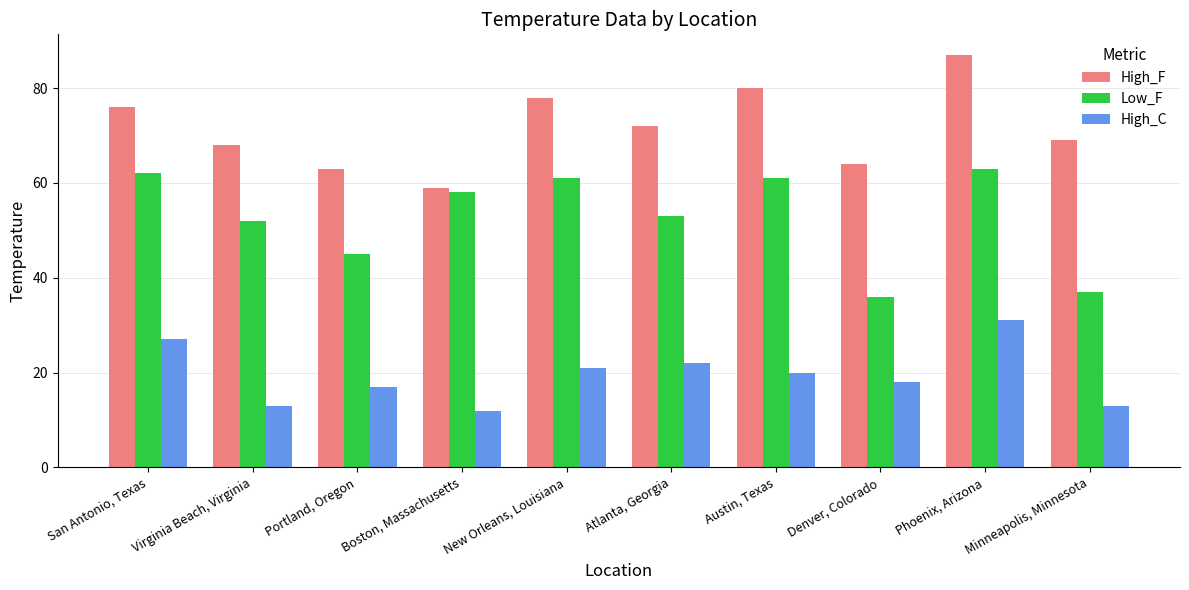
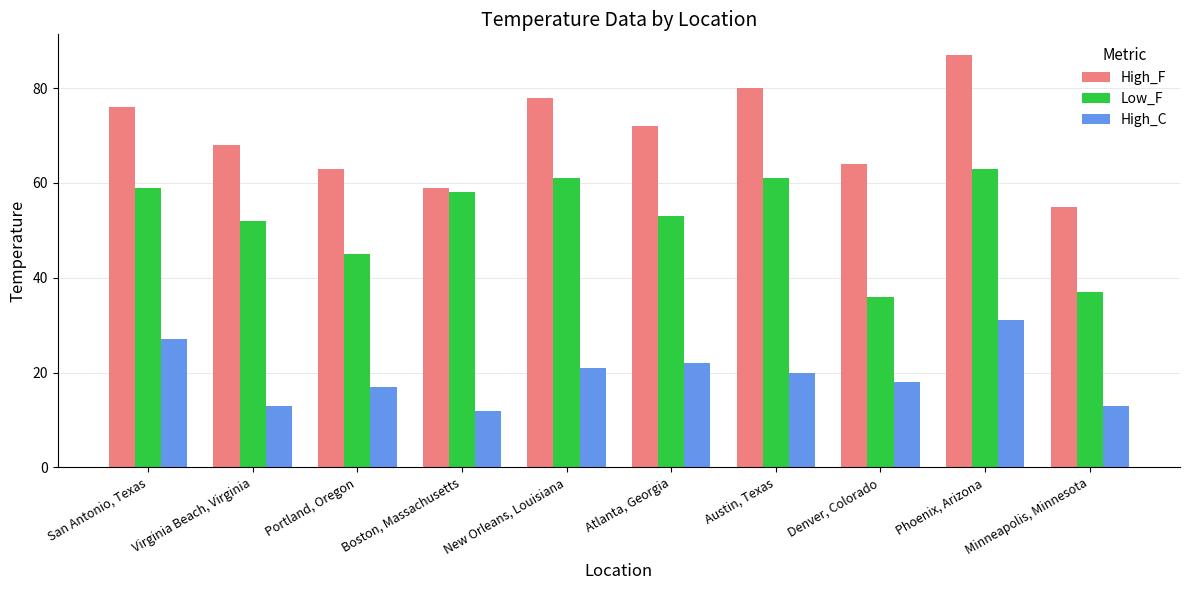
  {
    "High_F": {
      "San Antonio, Texas": 76,
      "Virginia Beach, Virginia": 68,
      "Portland, Oregon": 63,
      "Boston, Massachusetts": 59,
      "New Orleans, Louisiana": 78,
      "Atlanta, Georgia": 72,
      "Austin, Texas": 80,
      "Denver, Colorado": 64,
      "Phoenix, Arizona": 87,
-     "Minneapolis, Minnesota": 69
+     "Minneapolis, Minnesota": 55
    },
    "Low_F": {
-     "San Antonio, Texas": 62,
+     "San Antonio, Texas": 59,
      "Virginia Beach, Virginia": 52,
      "Portland, Oregon": 45,
      "Boston, Massachusetts": 58,
      "New Orleans, Louisiana": 61,
      "Atlanta, Georgia": 53,
      "Austin, Texas": 61,
      "Denver, Colorado": 36,
      "Phoenix, Arizona": 63,
      "Minneapolis, Minnesota": 37
    },
    "High_C": {
      "San Antonio, Texas": 27,
      "Virginia Beach, Virginia": 13,
      "Portland, Oregon": 17,
      "Boston, Massachusetts": 12,
      "New Orleans, Louisiana": 21,
      "Atlanta, Georgia": 22,
      "Austin, Texas": 20,
      "Denver, Colorado": 18,
      "Phoenix, Arizona": 31,
      "Minneapolis, Minnesota": 13
    }
  }
